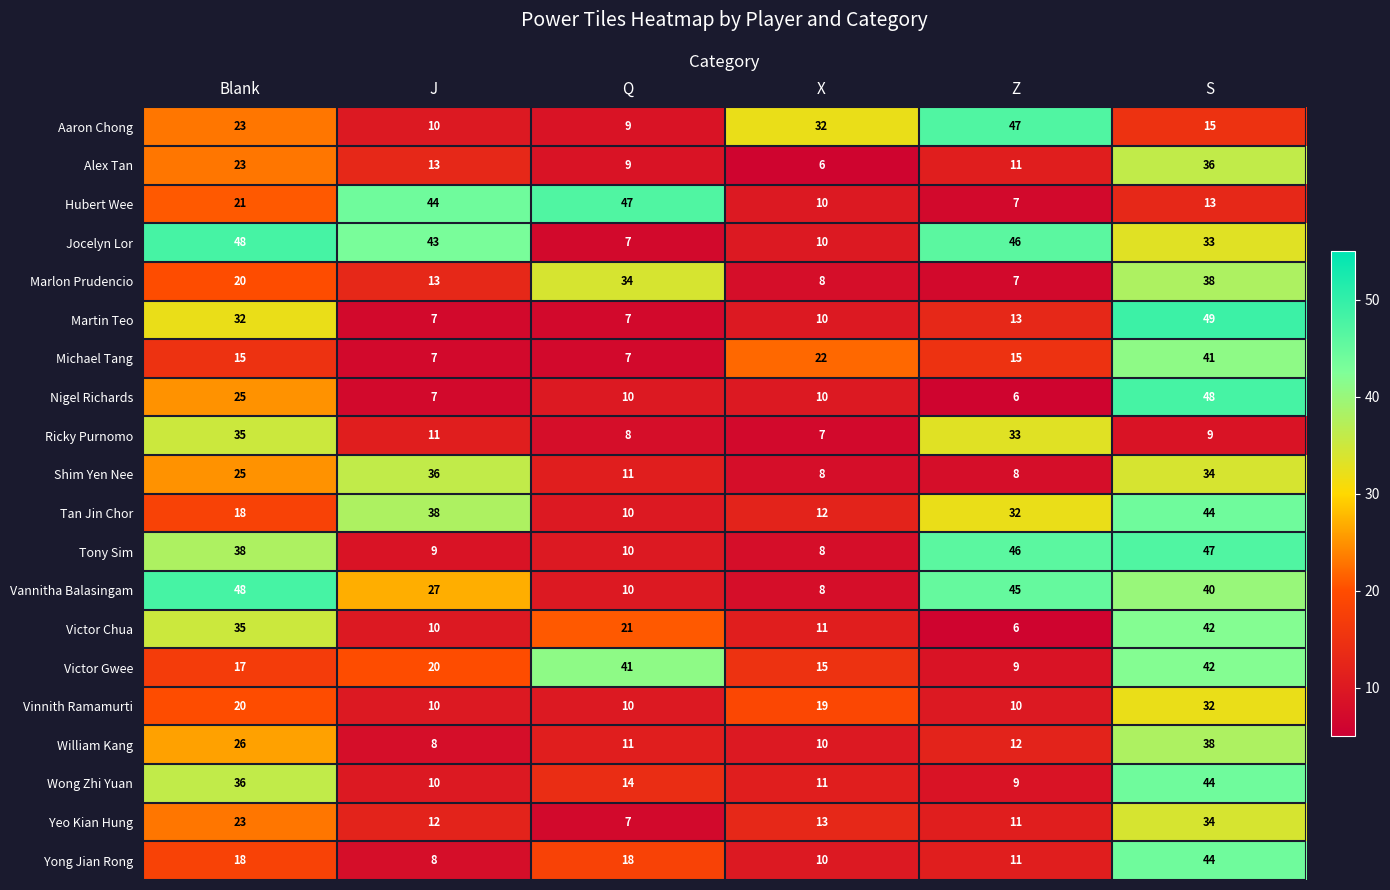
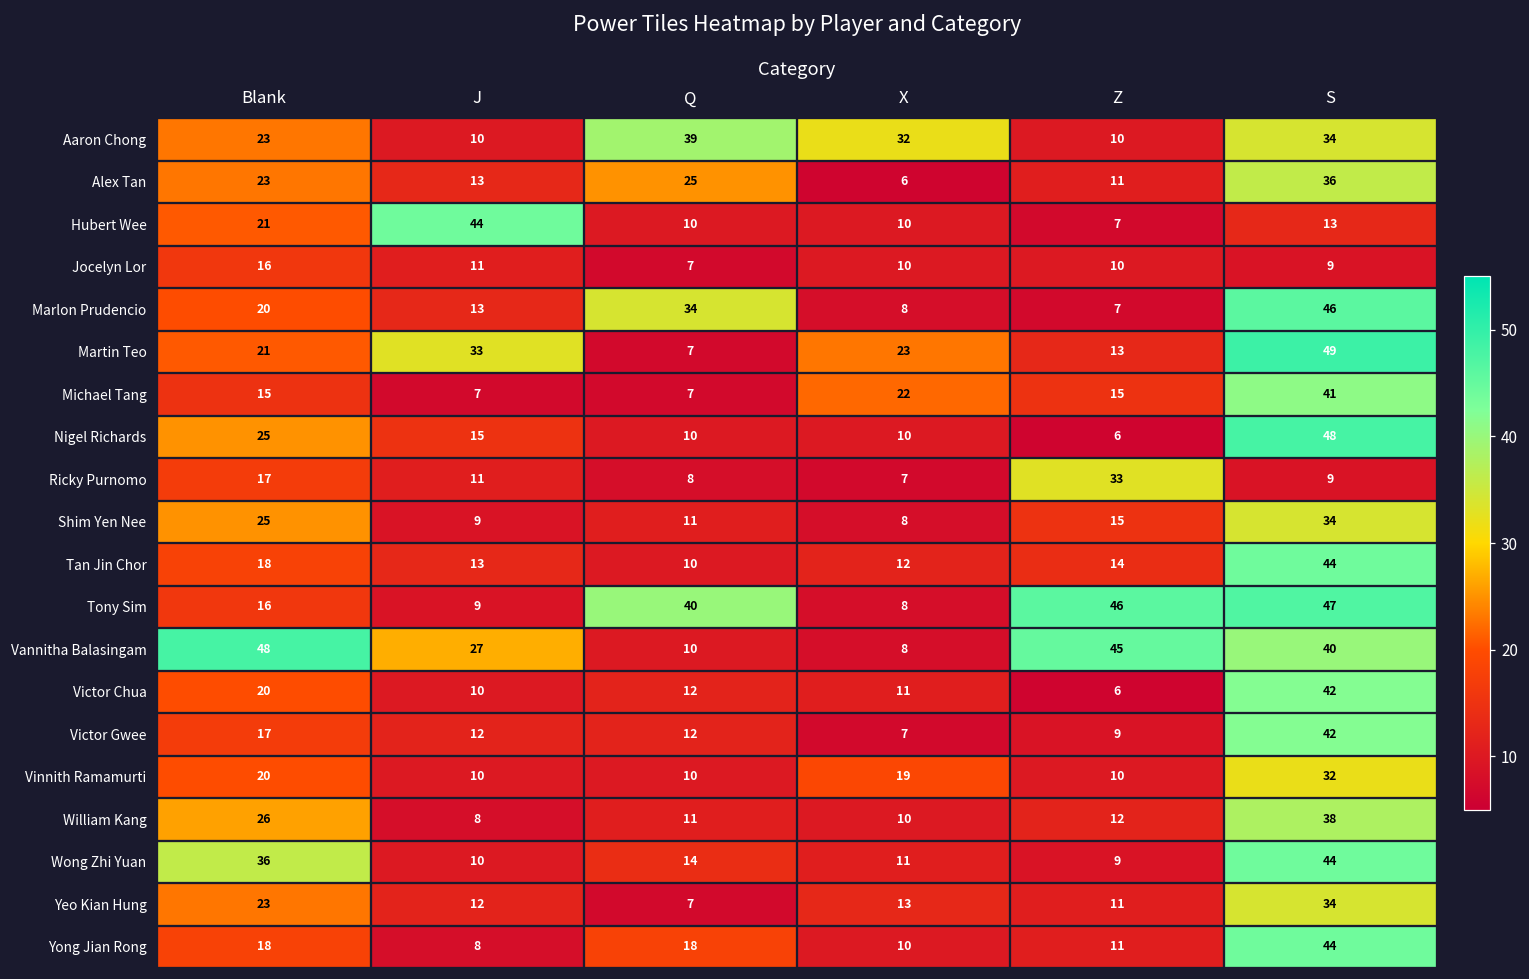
  {
    "Aaron Chong": {
      "Blank": 23,
      "J": 10,
-     "Q": 9,
+     "Q": 39,
      "X": 32,
-     "Z": 47,
-     "S": 15
+     "Z": 10,
+     "S": 34
    },
    "Alex Tan": {
      "Blank": 23,
      "J": 13,
-     "Q": 9,
+     "Q": 25,
      "X": 6,
      "Z": 11,
      "S": 36
    },
    "Hubert Wee": {
      "Blank": 21,
      "J": 44,
-     "Q": 47,
+     "Q": 10,
      "X": 10,
      "Z": 7,
      "S": 13
    },
    "Jocelyn Lor": {
-     "Blank": 48,
-     "J": 43,
+     "Blank": 16,
+     "J": 11,
      "Q": 7,
      "X": 10,
-     "Z": 46,
-     "S": 33
+     "Z": 10,
+     "S": 9
    },
    "Marlon Prudencio": {
      "Blank": 20,
      "J": 13,
      "Q": 34,
      "X": 8,
      "Z": 7,
-     "S": 38
+     "S": 46
    },
    "Martin Teo": {
-     "Blank": 32,
-     "J": 7,
+     "Blank": 21,
+     "J": 33,
      "Q": 7,
-     "X": 10,
+     "X": 23,
      "Z": 13,
      "S": 49
    },
    "Michael Tang": {
      "Blank": 15,
      "J": 7,
      "Q": 7,
      "X": 22,
      "Z": 15,
      "S": 41
    },
    "Nigel Richards": {
      "Blank": 25,
-     "J": 7,
+     "J": 15,
      "Q": 10,
      "X": 10,
      "Z": 6,
      "S": 48
    },
    "Ricky Purnomo": {
-     "Blank": 35,
+     "Blank": 17,
      "J": 11,
      "Q": 8,
      "X": 7,
      "Z": 33,
      "S": 9
    },
    "Shim Yen Nee": {
      "Blank": 25,
-     "J": 36,
+     "J": 9,
      "Q": 11,
      "X": 8,
-     "Z": 8,
+     "Z": 15,
      "S": 34
    },
    "Tan Jin Chor": {
      "Blank": 18,
-     "J": 38,
+     "J": 13,
      "Q": 10,
      "X": 12,
-     "Z": 32,
+     "Z": 14,
      "S": 44
    },
    "Tony Sim": {
-     "Blank": 38,
+     "Blank": 16,
      "J": 9,
-     "Q": 10,
+     "Q": 40,
      "X": 8,
      "Z": 46,
      "S": 47
    },
    "Vannitha Balasingam": {
      "Blank": 48,
      "J": 27,
      "Q": 10,
      "X": 8,
      "Z": 45,
      "S": 40
    },
    "Victor Chua": {
-     "Blank": 35,
+     "Blank": 20,
      "J": 10,
-     "Q": 21,
+     "Q": 12,
      "X": 11,
      "Z": 6,
      "S": 42
    },
    "Victor Gwee": {
      "Blank": 17,
-     "J": 20,
-     "Q": 41,
-     "X": 15,
+     "J": 12,
+     "Q": 12,
+     "X": 7,
      "Z": 9,
      "S": 42
    },
    "Vinnith Ramamurti": {
      "Blank": 20,
      "J": 10,
      "Q": 10,
      "X": 19,
      "Z": 10,
      "S": 32
    },
    "William Kang": {
      "Blank": 26,
      "J": 8,
      "Q": 11,
      "X": 10,
      "Z": 12,
      "S": 38
    },
    "Wong Zhi Yuan": {
      "Blank": 36,
      "J": 10,
      "Q": 14,
      "X": 11,
      "Z": 9,
      "S": 44
    },
    "Yeo Kian Hung": {
      "Blank": 23,
      "J": 12,
      "Q": 7,
      "X": 13,
      "Z": 11,
      "S": 34
    },
    "Yong Jian Rong": {
      "Blank": 18,
      "J": 8,
      "Q": 18,
      "X": 10,
      "Z": 11,
      "S": 44
    }
  }
